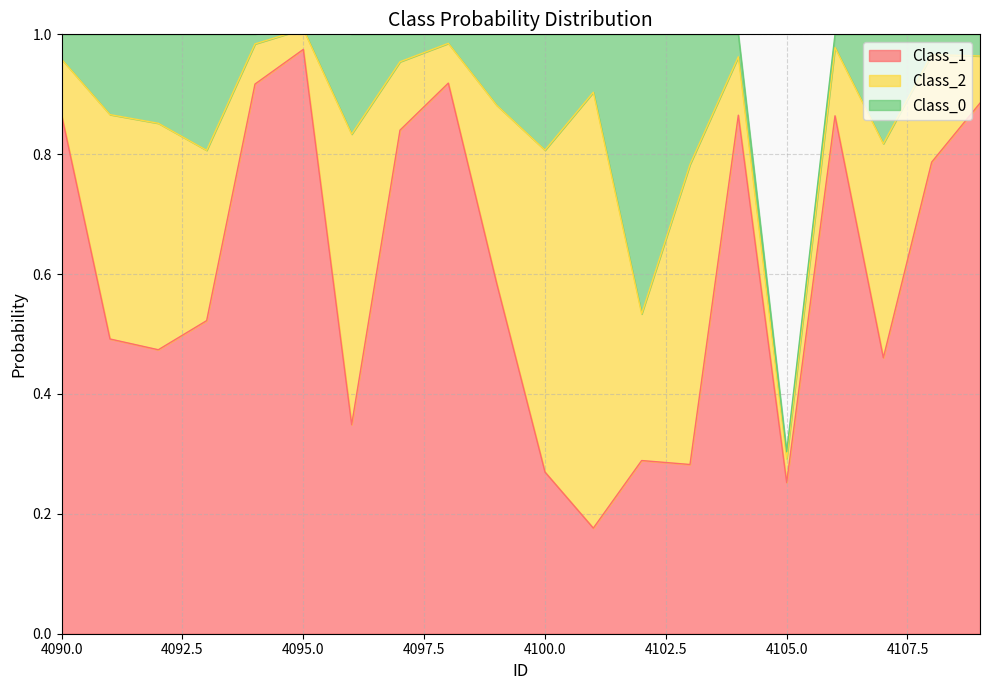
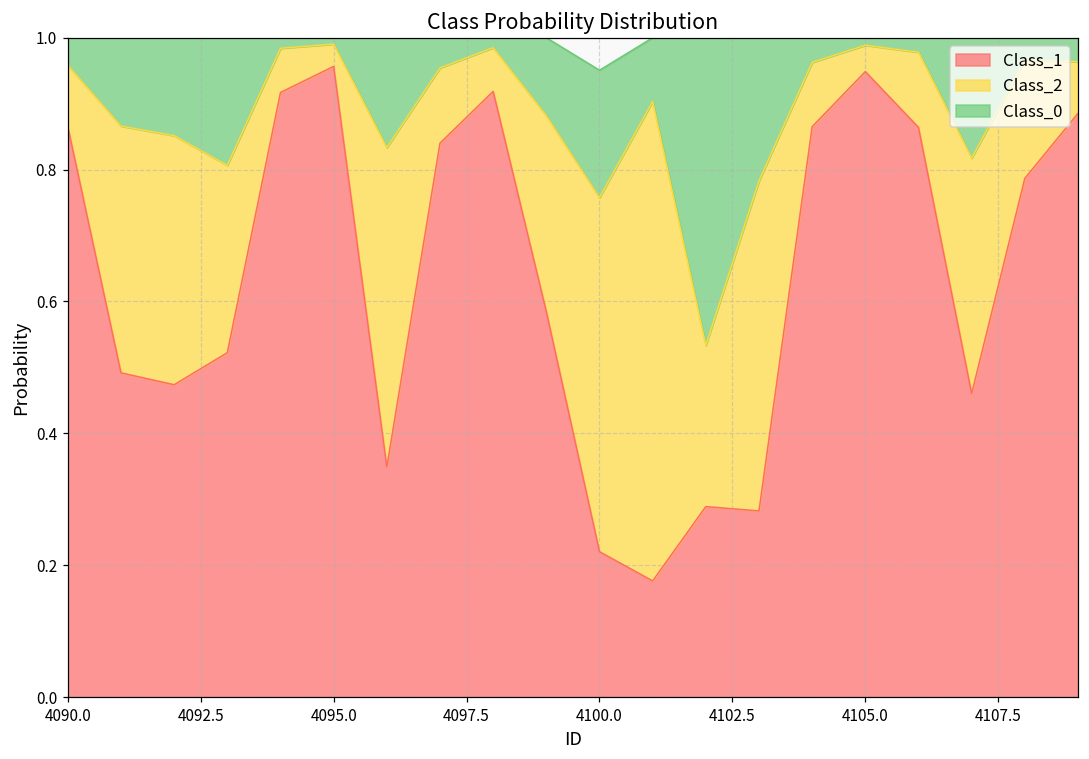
  {
    "Class_1": {
      "4090.0": 0.87,
-     "4095.0": 0.97,
-     "4100.0": 0.27,
-     "4105.0": 0.25
+     "4095.0": 0.96,
+     "4100.0": 0.22,
+     "4105.0": 0.95
    },
    "Class_2": {
      "4090.0": 0.09,
      "4100.0": 0.54,
      "4105.0": 0.04
    },
    "Class_0": {
      "4090.0": 0.04,
      "4100.0": 0.19,
      "4105.0": 0.01
    }
  }
